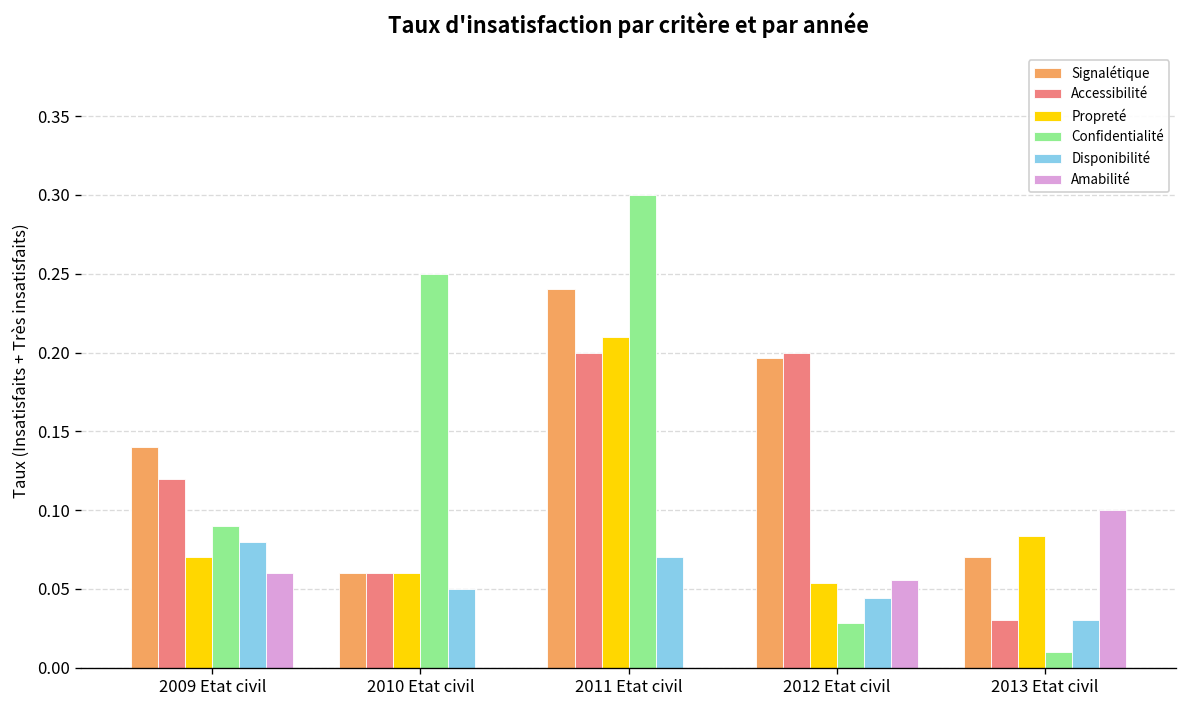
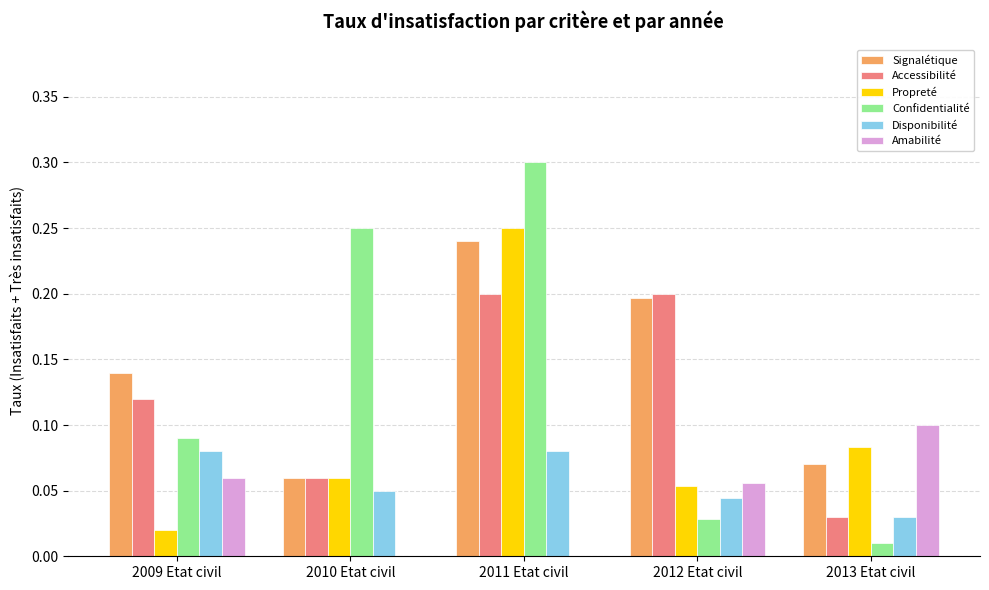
  {
    "Propreté": {
-     "2009 Etat civil": 0.07,
+     "2009 Etat civil": 0.02,
      "2010 Etat civil": 0.06,
-     "2011 Etat civil": 0.21,
+     "2011 Etat civil": 0.25,
      "2012 Etat civil": 0.053,
      "2013 Etat civil": 0.083
    },
    "Confidentialité": {
      "2009 Etat civil": 0.09,
      "2010 Etat civil": 0.25,
      "2011 Etat civil": 0.30,
      "2012 Etat civil": 0.03,
      "2013 Etat civil": 0.01
    },
    "Disponibilité": {
      "2009 Etat civil": 0.08,
      "2010 Etat civil": 0.05,
-     "2011 Etat civil": 0.07,
+     "2011 Etat civil": 0.08,
      "2012 Etat civil": 0.044,
      "2013 Etat civil": 0.03
    },
    "Amabilité": {
      "2009 Etat civil": 0.06,
      "2010 Etat civil": 0.00,
      "2011 Etat civil": 0.00,
      "2012 Etat civil": 0.056,
      "2013 Etat civil": 0.10
    }
  }
